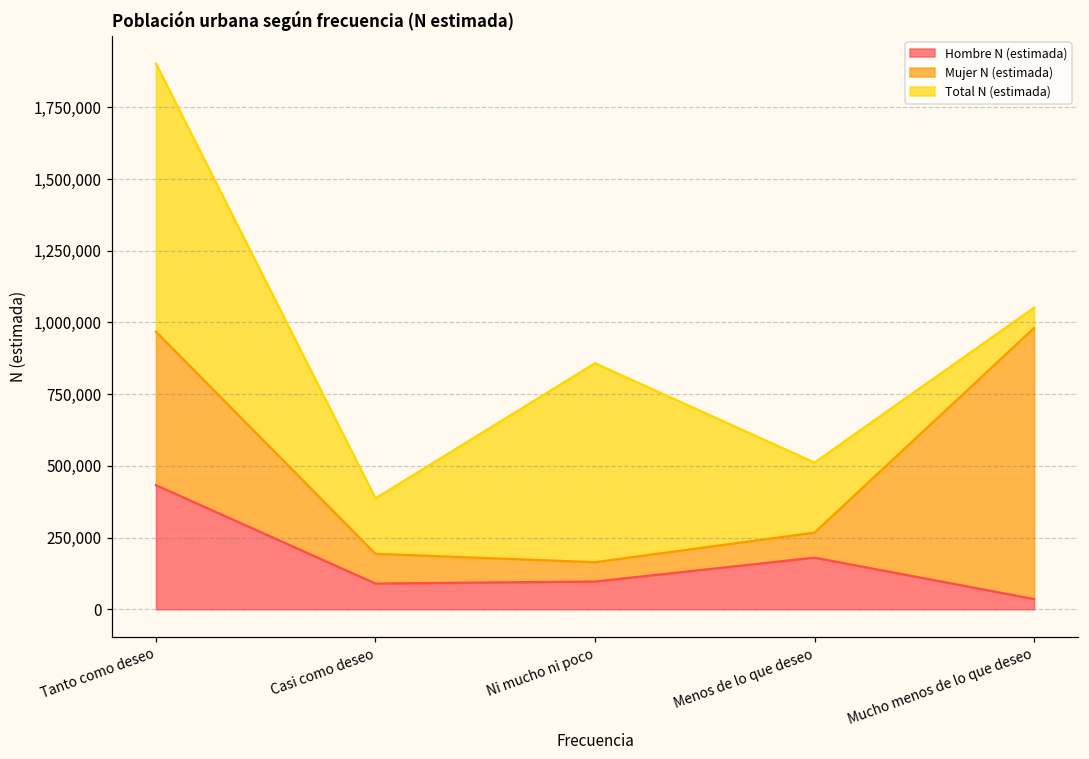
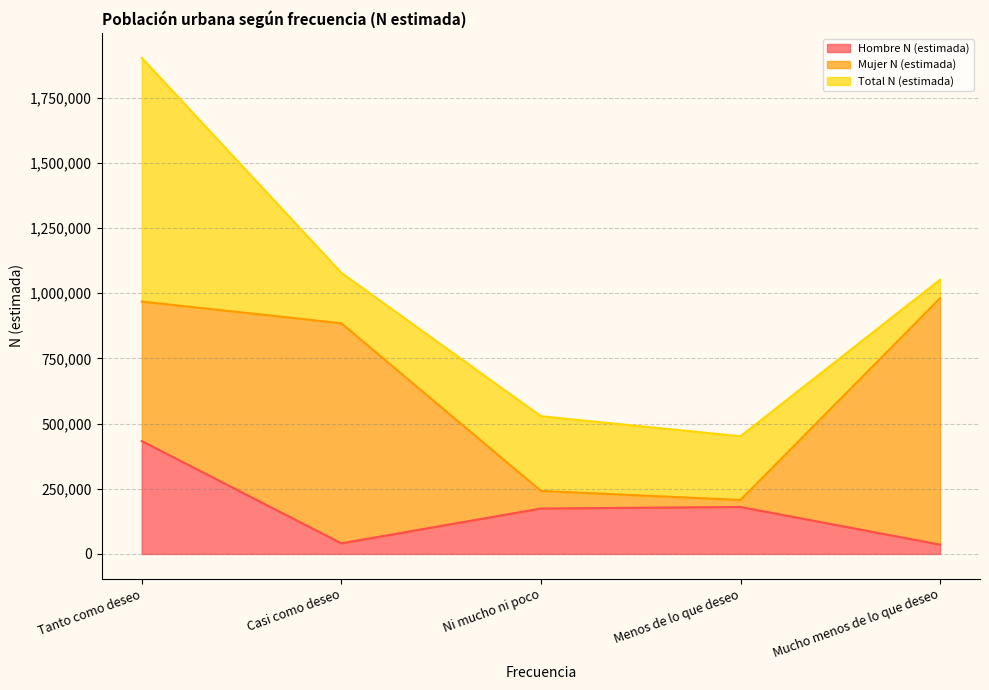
  {
    "Hombre N (estimada)": {
      "Tanto como deseo": "430,000",
-     "Casi como deseo": "90,000",
-     "Ni mucho ni poco": "100,000",
+     "Casi como deseo": "40,000",
+     "Ni mucho ni poco": "170,000",
      "Menos de lo que deseo": "180,000",
      "Mucho menos de lo que deseo": "40,000"
    },
    "Mujer N (estimada)": {
      "Tanto como deseo": "530,000",
-     "Casi como deseo": "100,000",
+     "Casi como deseo": "840,000",
      "Ni mucho ni poco": "70,000",
-     "Menos de lo que deseo": "90,000",
+     "Menos de lo que deseo": "30,000",
      "Mucho menos de lo que deseo": "940,000"
    },
    "Total N (estimada)": {
      "Tanto como deseo": "930,000",
      "Casi como deseo": "190,000",
-     "Ni mucho ni poco": "690,000",
+     "Ni mucho ni poco": "290,000",
      "Menos de lo que deseo": "240,000",
      "Mucho menos de lo que deseo": "70,000"
    }
  }
